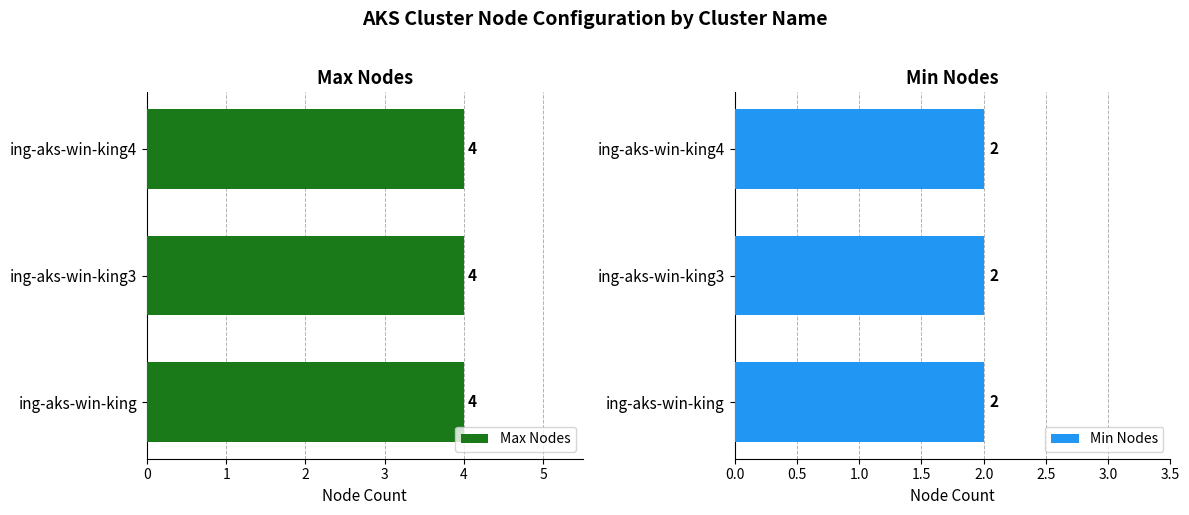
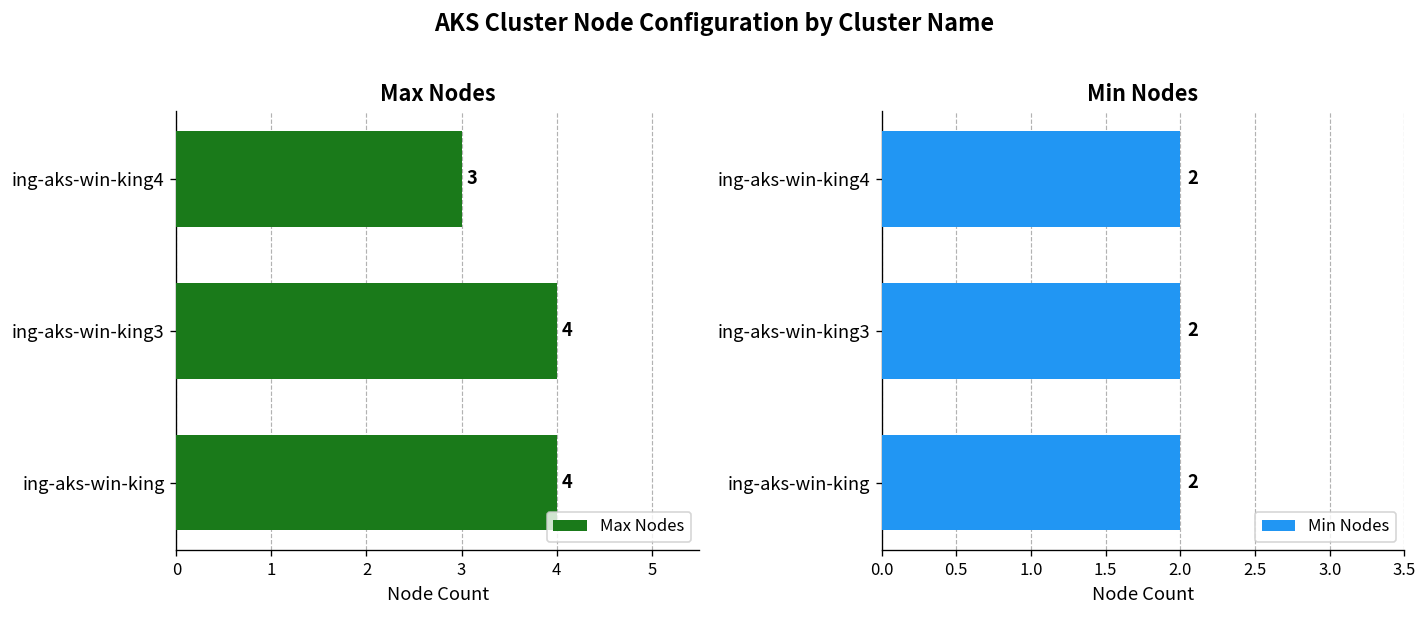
  {
    "Max Nodes": {
-     "ing-aks-win-king4": 4,
+     "ing-aks-win-king4": 3,
      "ing-aks-win-king3": 4,
      "ing-aks-win-king": 4
    },
    "Min Nodes": {
      "ing-aks-win-king4": 2,
      "ing-aks-win-king3": 2,
      "ing-aks-win-king": 2
    }
  }
